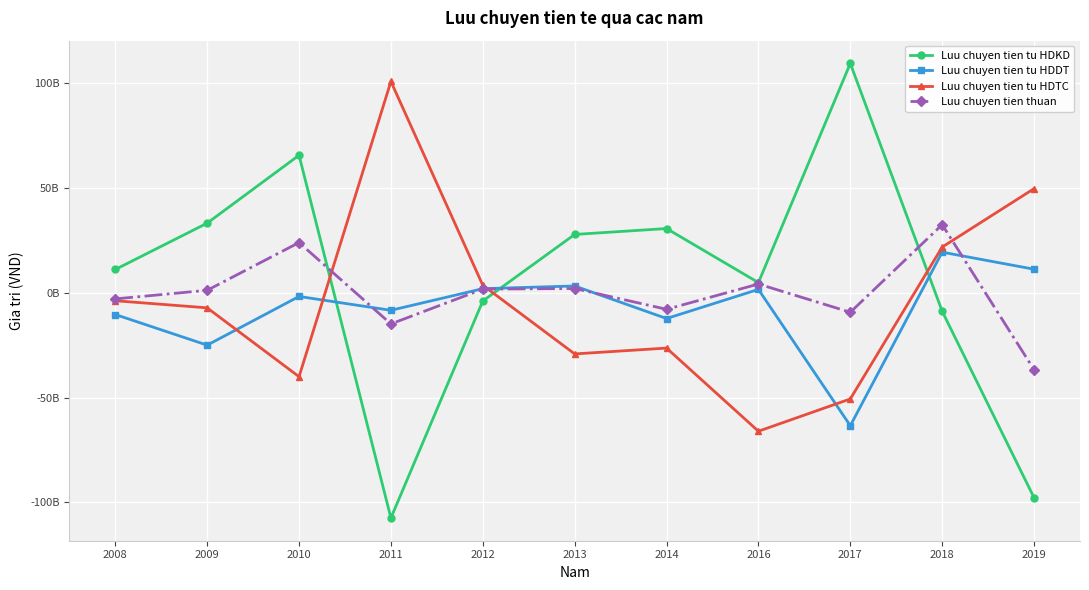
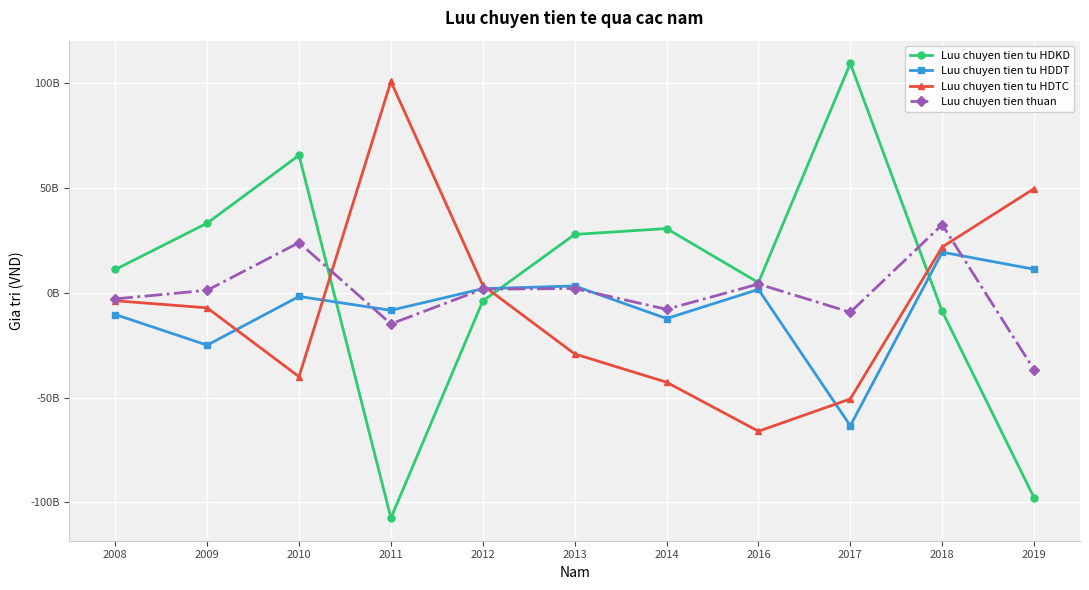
  {
    "Luu chuyen tien tu HDKD": {
      "2008": 11000000000,
      "2009": 33000000000,
      "2010": 66000000000,
      "2011": -107000000000,
      "2012": -4000000000,
      "2013": 28000000000,
      "2014": 31000000000,
      "2017": 110000000000,
      "2018": -9000000000,
      "2019": -98000000000
    },
    "Luu chuyen tien tu HDDT": {
      "2008": -10000000000,
      "2009": -25000000000,
      "2010": -2000000000,
      "2011": -8000000000,
      "2014": -12000000000,
      "2016": 2000000000,
      "2017": -63000000000,
      "2018": 19000000000,
      "2019": 11000000000
    },
    "Luu chuyen tien tu HDTC": {
      "2009": -7000000000,
      "2010": -40000000000,
      "2011": 101000000000,
      "2012": 4000000000,
      "2013": -29000000000,
-     "2014": -26000000000,
+     "2014": -43000000000,
      "2016": -66000000000,
      "2017": -51000000000,
      "2018": 22000000000,
      "2019": 50000000000
    },
    "Luu chuyen tien thuan": {
      "2009": 1000000000,
      "2010": 24000000000,
      "2011": -15000000000,
      "2014": -8000000000,
      "2017": -9000000000,
      "2018": 33000000000,
      "2019": -37000000000
    }
  }
